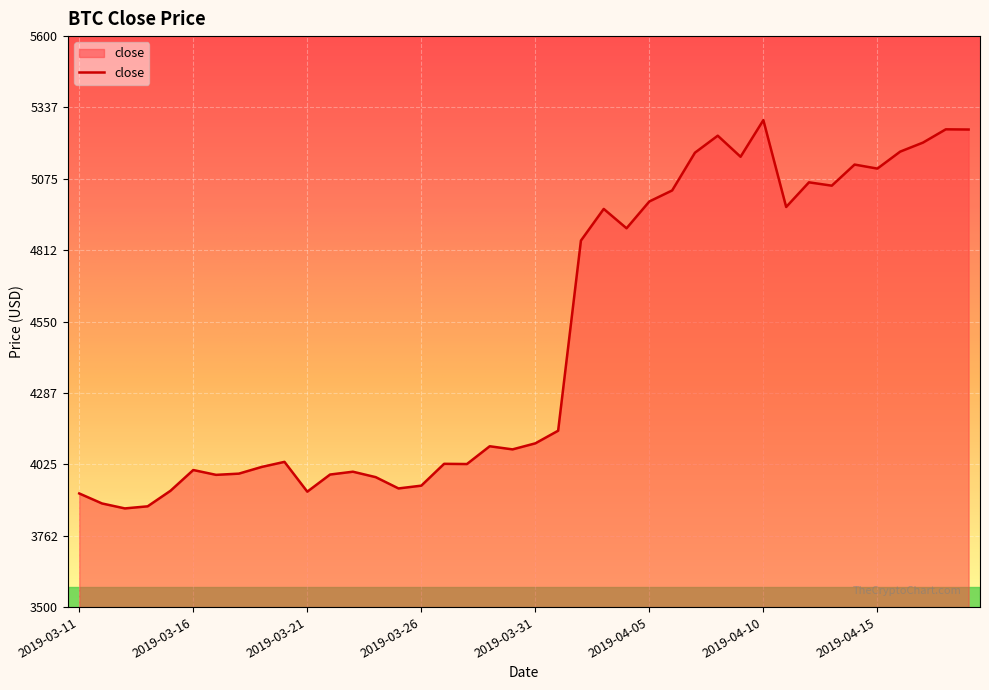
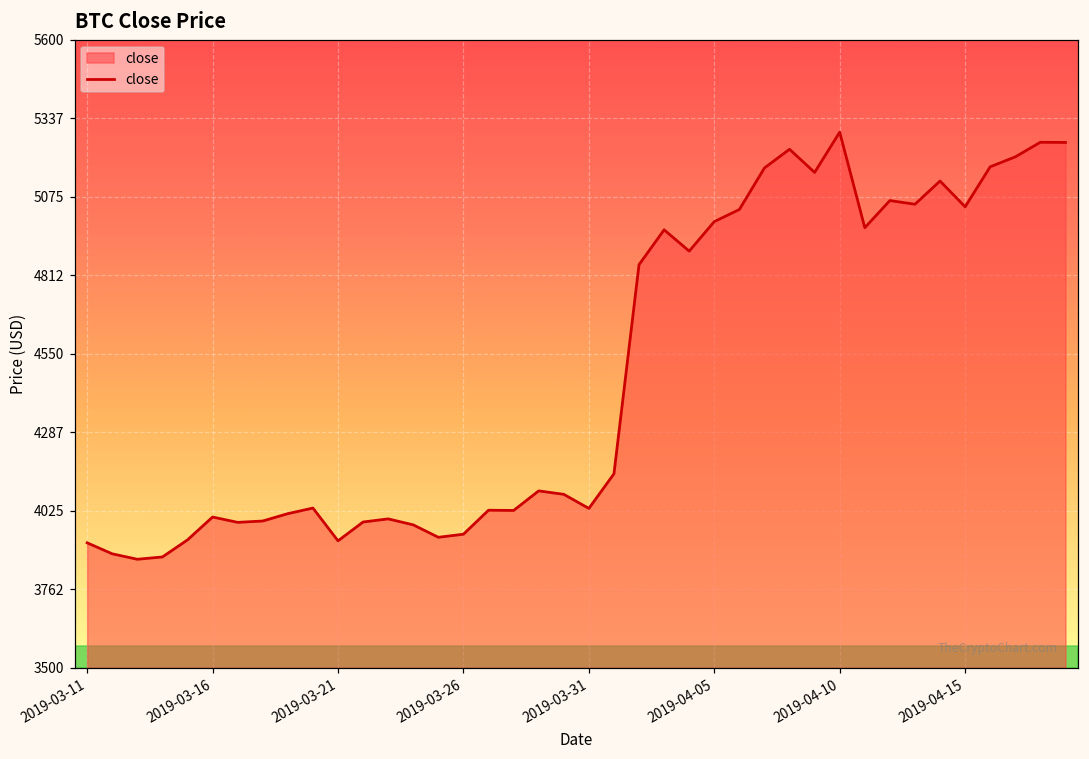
  {
    "2019-03-11": 3920,
    "2019-03-16": 4000,
    "2019-03-21": 3920,
    "2019-03-26": 3950,
-   "2019-03-31": 4100,
+   "2019-03-31": 4030,
    "2019-04-05": 4990,
    "2019-04-10": 5290,
-   "2019-04-15": 5110
+   "2019-04-15": 5040
  }
